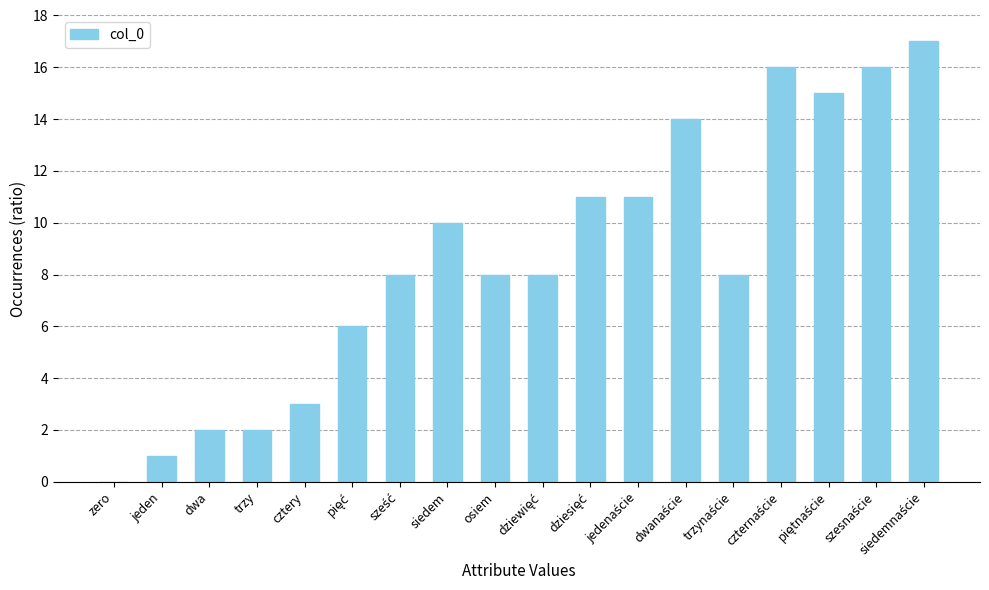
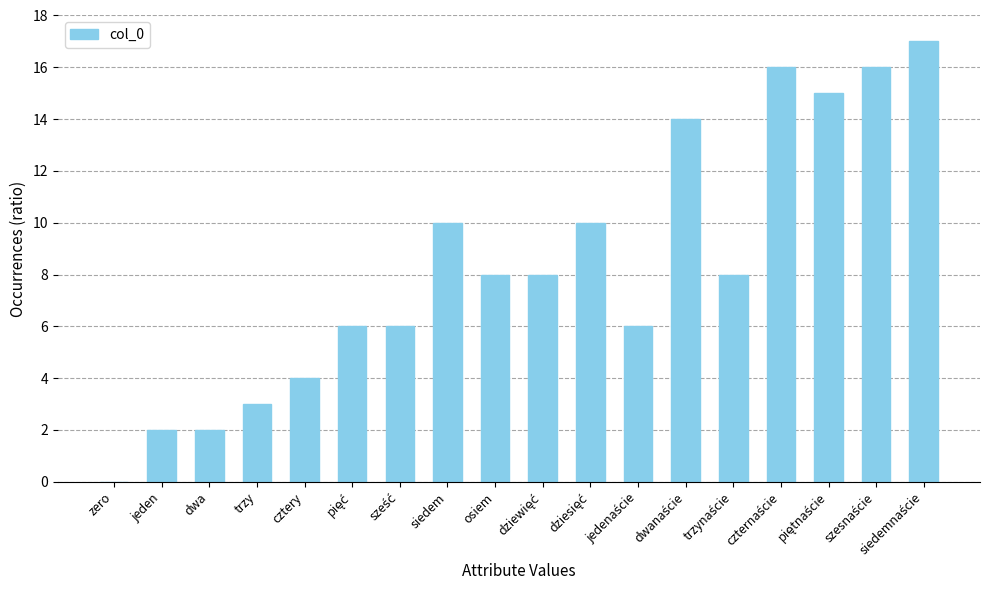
  {
    "zero": 0,
-   "jeden": 1,
+   "jeden": 2,
    "dwa": 2,
-   "trzy": 2,
-   "cztery": 3,
+   "trzy": 3,
+   "cztery": 4,
    "pięć": 6,
-   "sześć": 8,
+   "sześć": 6,
    "siedem": 10,
    "osiem": 8,
    "dziewięć": 8,
-   "dziesięć": 11,
-   "jedenaście": 11,
+   "dziesięć": 10,
+   "jedenaście": 6,
    "dwanaście": 14,
    "trzynaście": 8,
    "czternaście": 16,
    "piętnaście": 15,
    "szesnaście": 16,
    "siedemnaście": 17
  }
